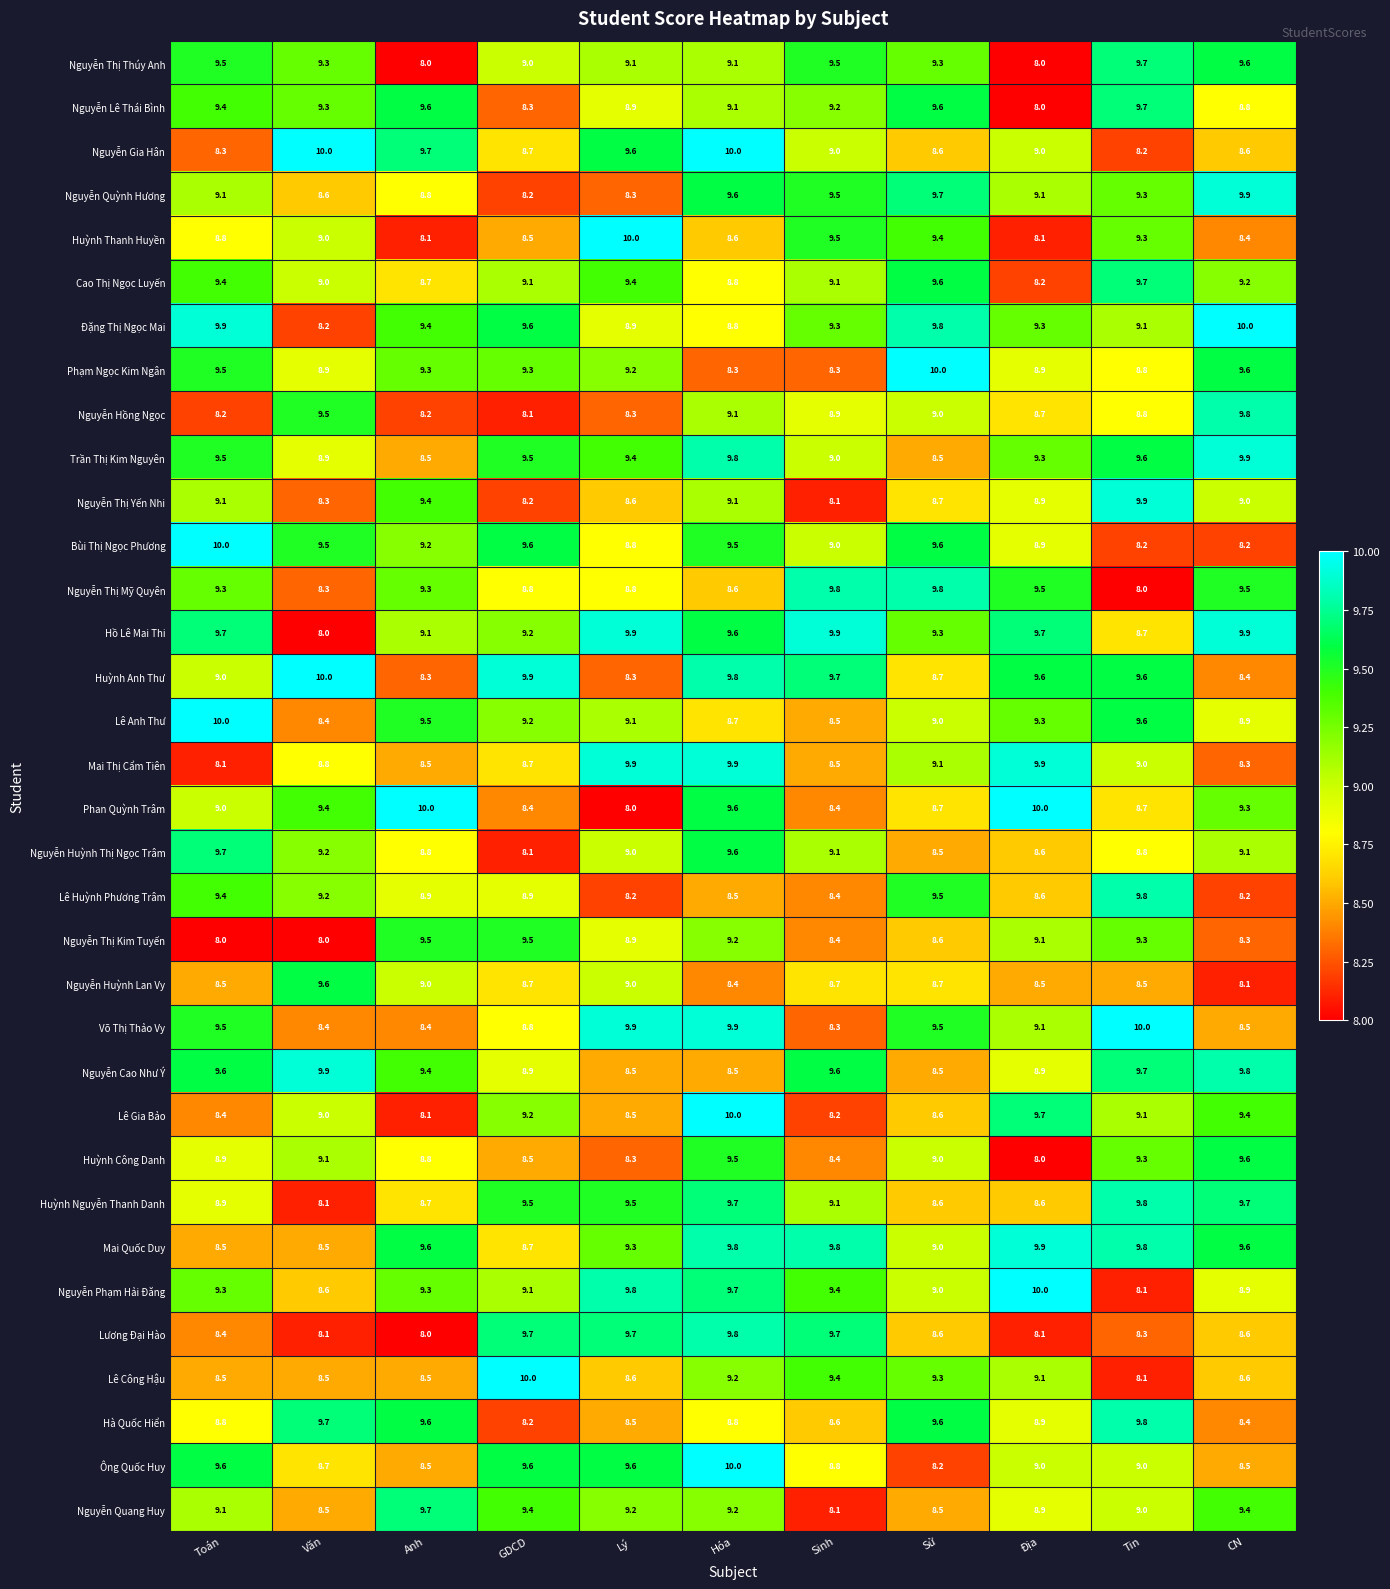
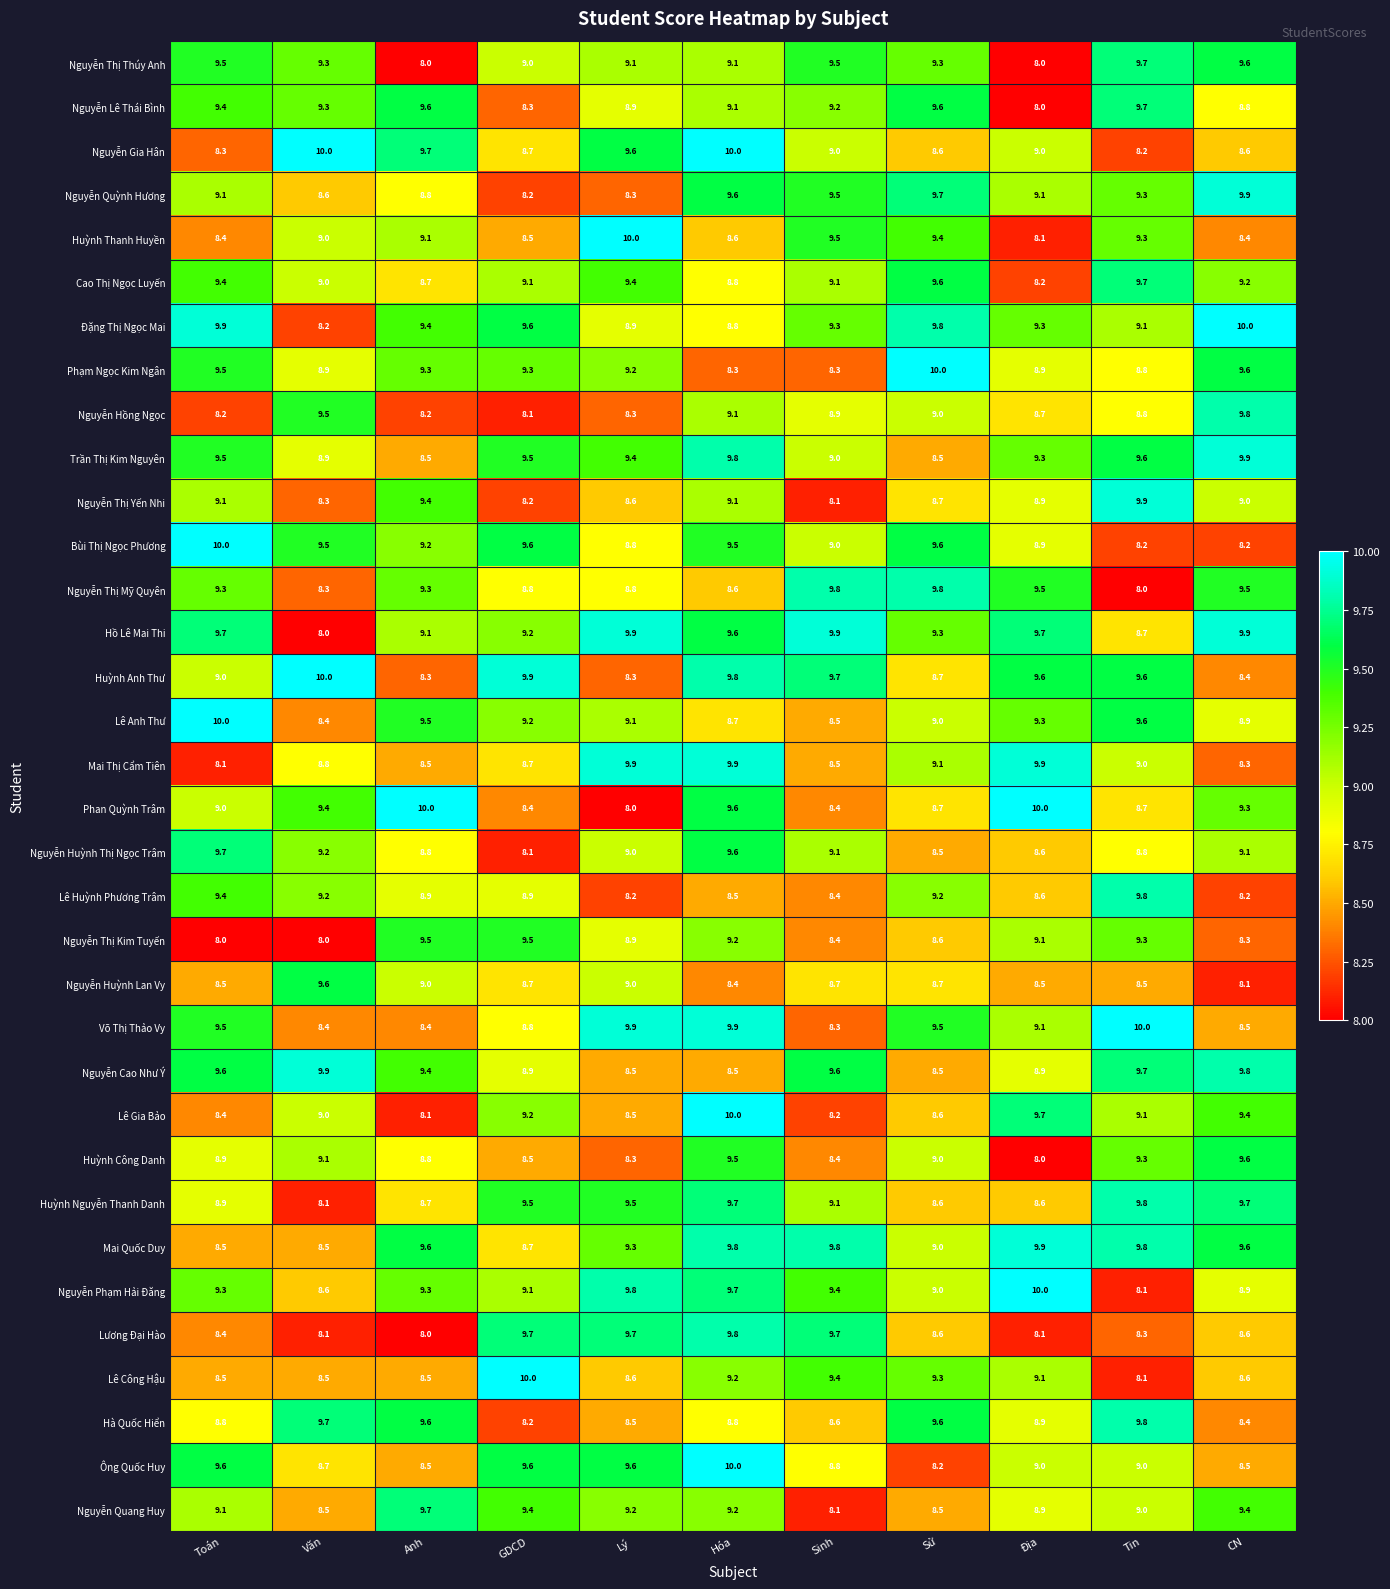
  {
    "Huỳnh Thanh Huyền": {
-     "Toán": 8.8,
+     "Toán": 8.4,
      "Văn": 9.0,
-     "Anh": 8.1,
+     "Anh": 9.1,
      "GDCD": 8.5,
      "Lý": 10.0,
      "Hóa": 8.6,
      "Sinh": 9.5,
      "Sử": 9.4,
      "Địa": 8.1,
      "Tin": 9.3,
      "CN": 8.4
    },
    "Lê Huỳnh Phương Trâm": {
      "Toán": 9.4,
      "Văn": 9.2,
      "Anh": 8.9,
      "GDCD": 8.9,
      "Lý": 8.2,
      "Hóa": 8.5,
      "Sinh": 8.4,
-     "Sử": 9.5,
+     "Sử": 9.2,
      "Địa": 8.6,
      "Tin": 9.8,
      "CN": 8.2
    }
  }
